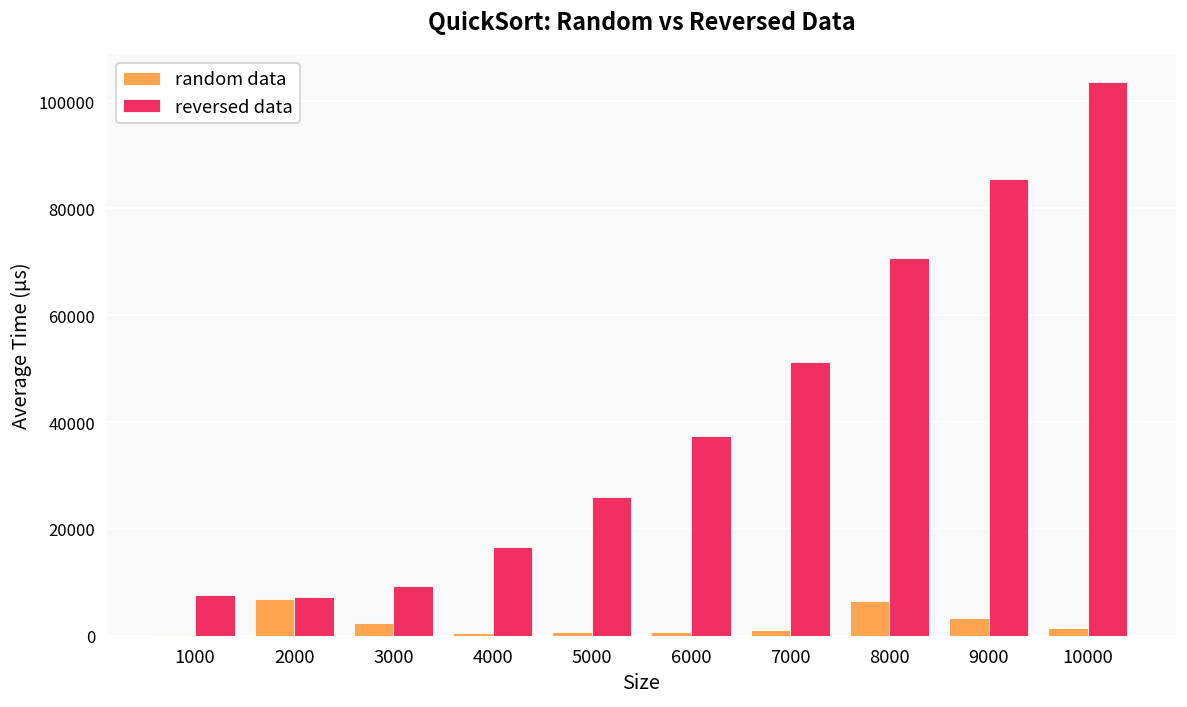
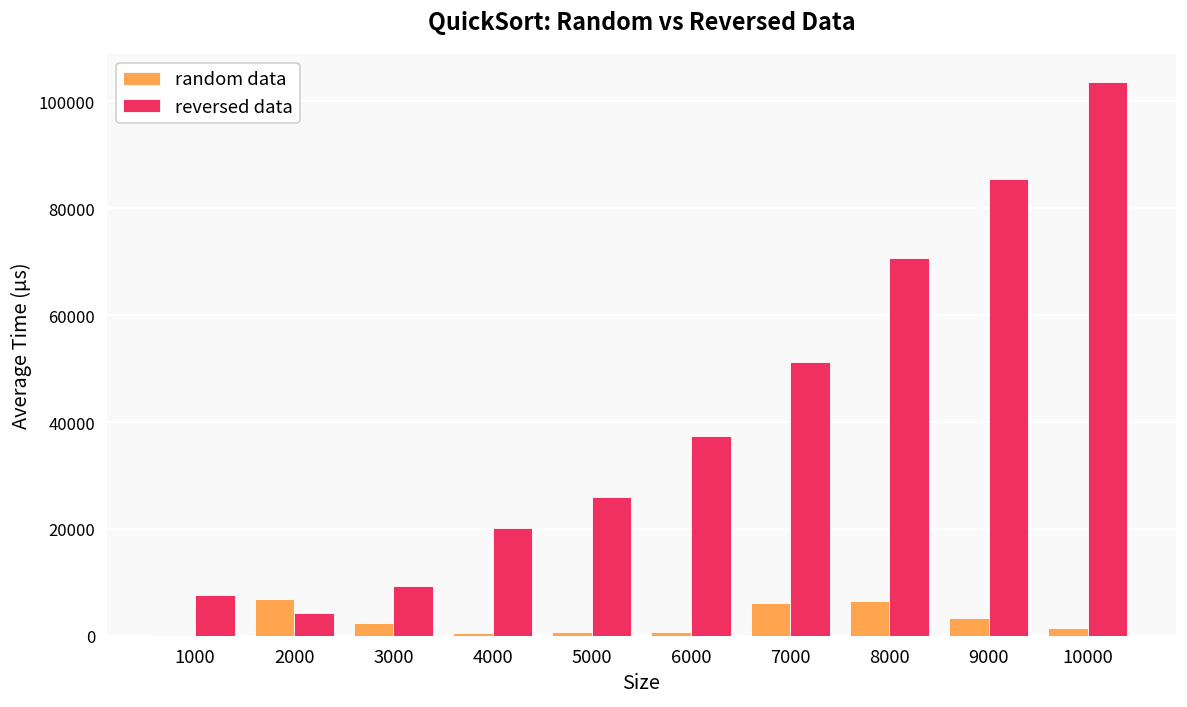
  {
    "random data": {
      "2000": 7000,
      "3000": 2000,
      "5000": 1000,
      "6000": 1000,
-     "7000": 1000,
+     "7000": 6000,
      "8000": 7000,
      "9000": 3000,
      "10000": 1000
    },
    "reversed data": {
      "1000": 8000,
-     "2000": 7000,
+     "2000": 4000,
      "3000": 9000,
-     "4000": 17000,
+     "4000": 20000,
      "5000": 26000,
      "6000": 37000,
      "7000": 51000,
      "8000": 71000,
      "9000": 85000,
      "10000": 104000
    }
  }
